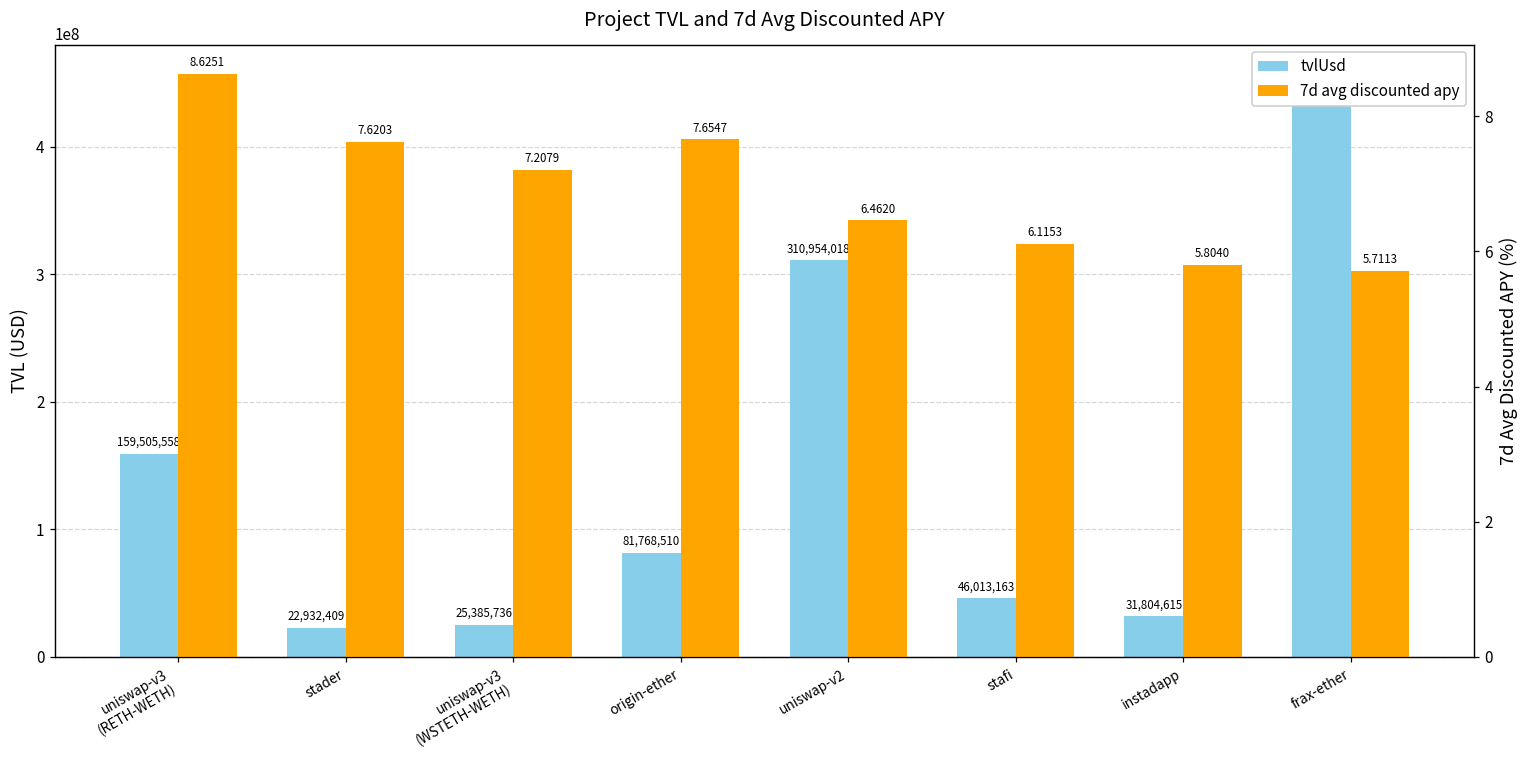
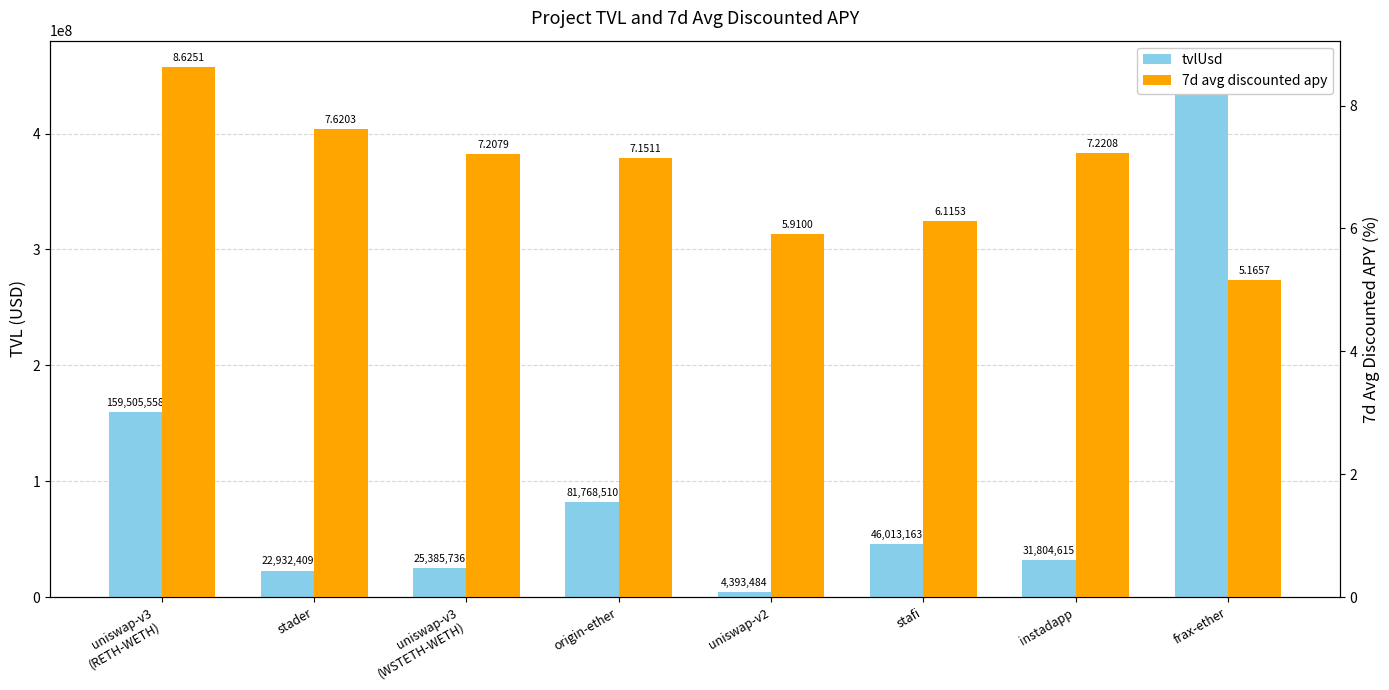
  {
    "tvlUsd": {
      "uniswap-v3 (RETH-WETH)": "159,505,558",
      "stader": "22,932,409",
      "uniswap-v3 (WSTETH-WETH)": "25,385,736",
      "origin-ether": "81,768,510",
-     "uniswap-v2": "310,954,018",
+     "uniswap-v2": "4,393,484",
      "stafi": "46,013,163",
      "instadapp": "31,804,615"
    },
    "7d avg discounted apy": {
      "uniswap-v3 (RETH-WETH)": "8.6251",
      "stader": "7.6203",
      "uniswap-v3 (WSTETH-WETH)": "7.2079",
-     "origin-ether": "7.6547",
-     "uniswap-v2": "6.4620",
+     "origin-ether": "7.1511",
+     "uniswap-v2": "5.9100",
      "stafi": "6.1153",
-     "instadapp": "5.8040",
-     "frax-ether": "5.7113"
+     "instadapp": "7.2208",
+     "frax-ether": "5.1657"
    }
  }
